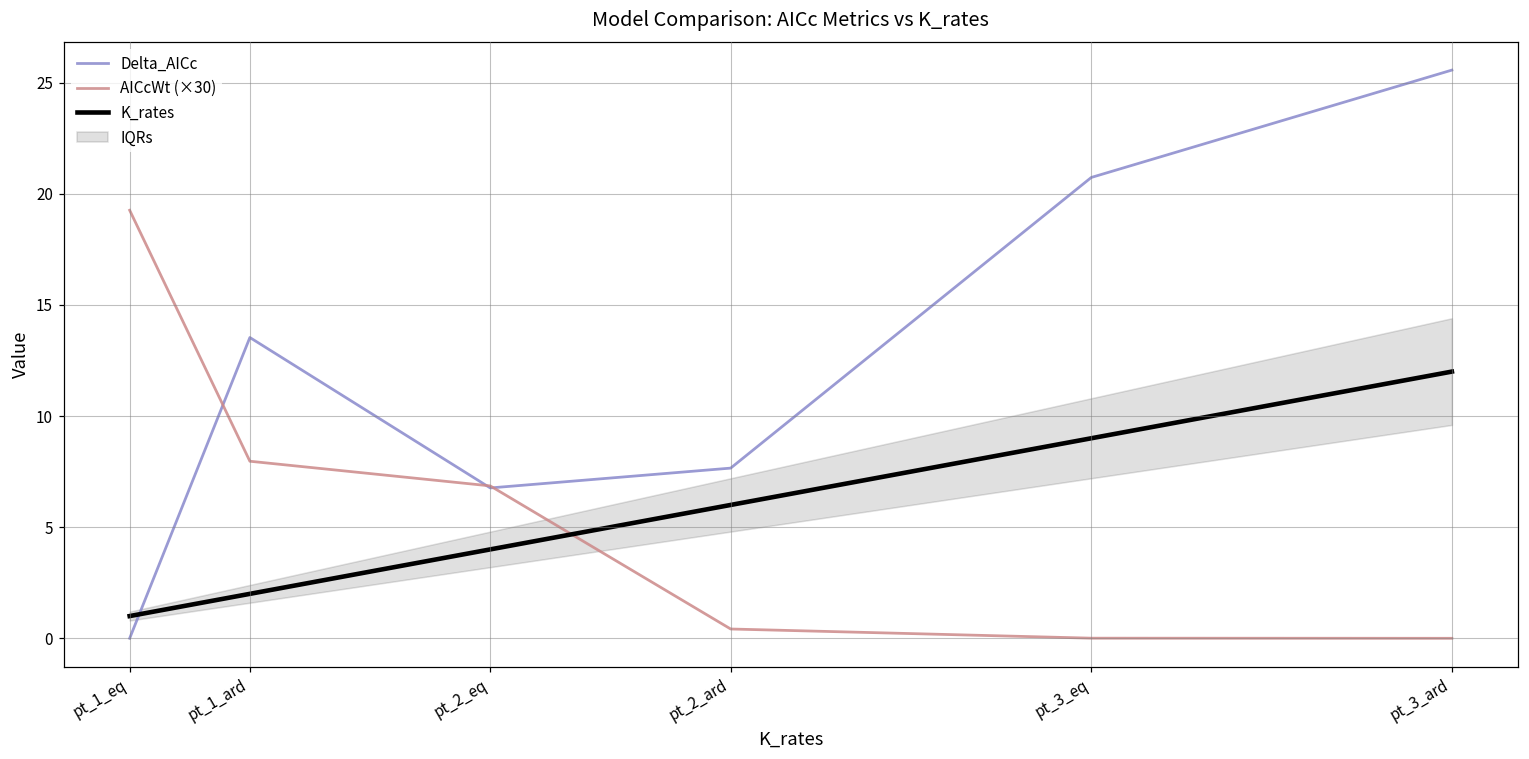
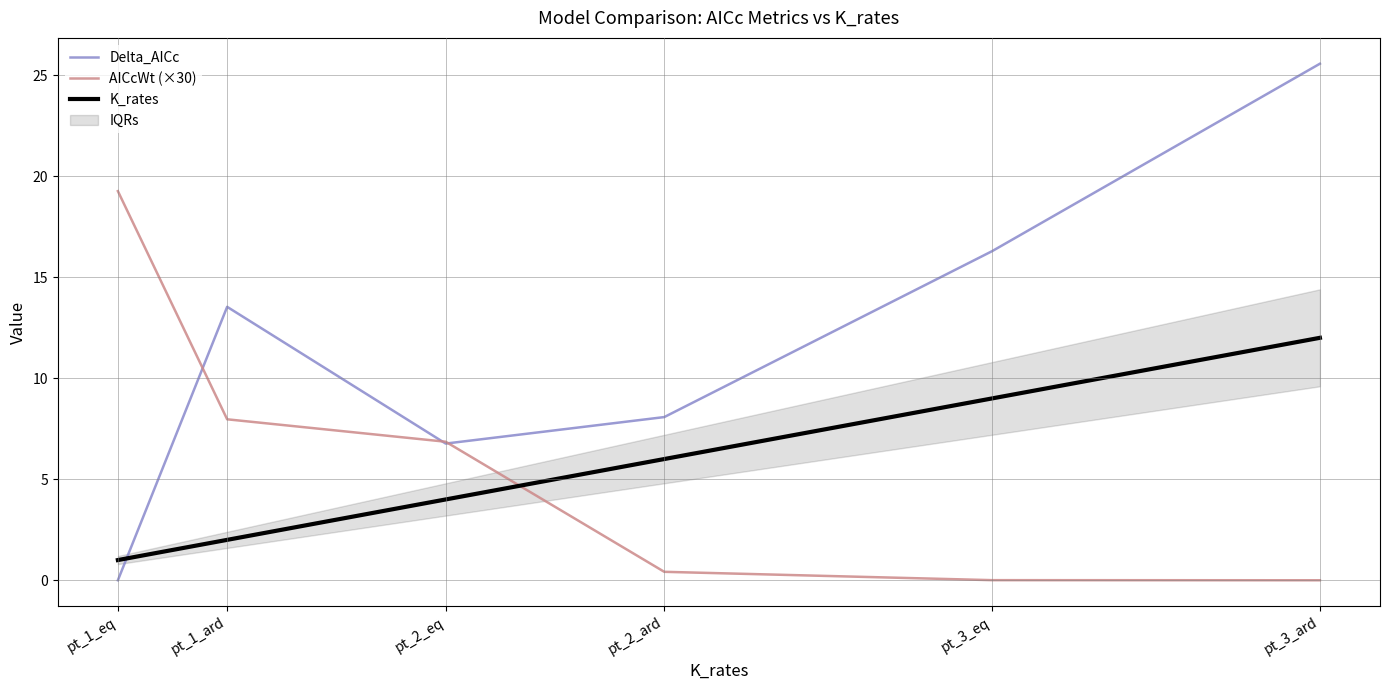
  {
    "Delta_AICc": {
      "pt_1_eq": 0.0,
      "pt_1_ard": 13.5,
-     "pt_2_ard": 7.7,
-     "pt_3_eq": 20.7,
+     "pt_2_ard": 8.1,
+     "pt_3_eq": 16.3,
      "pt_3_ard": 25.6
    },
    "AICcWt (×30)": {
      "pt_1_eq": 19.3,
      "pt_1_ard": 8.0,
      "pt_2_ard": 0.4,
      "pt_3_eq": 0.0,
      "pt_3_ard": 0.0
    }
  }
